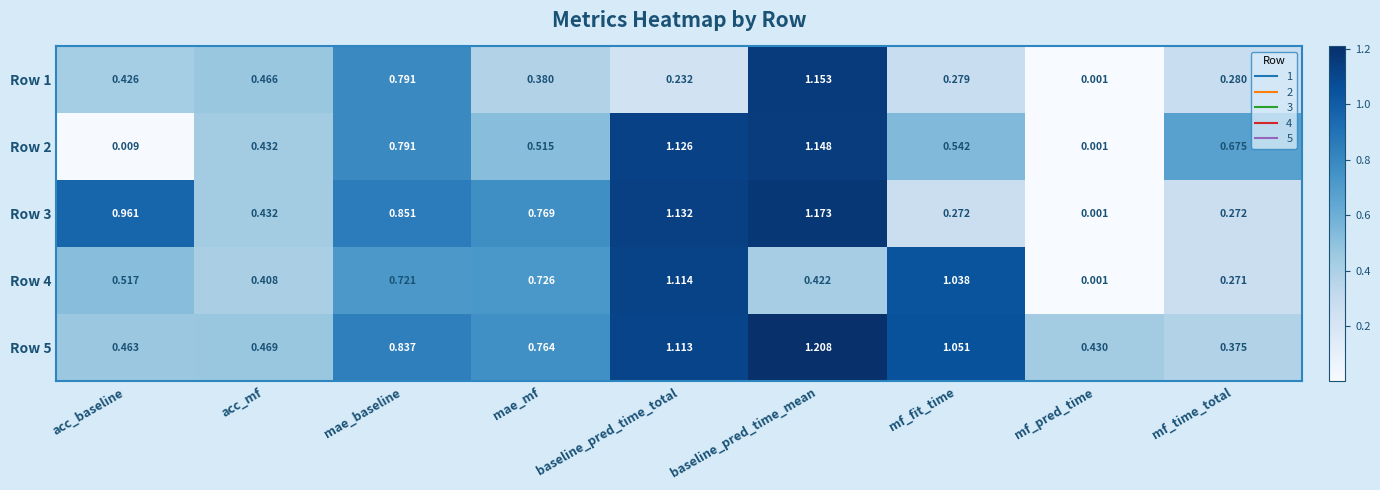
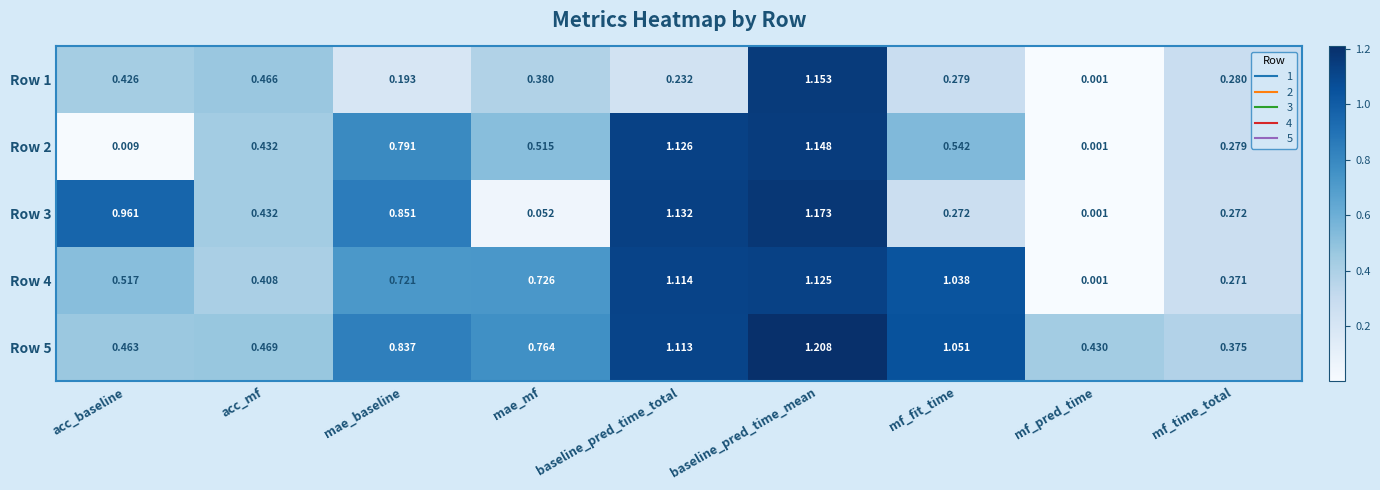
  {
    "Row 1": {
      "acc_baseline": 0.426,
      "acc_mf": 0.466,
-     "mae_baseline": 0.791,
+     "mae_baseline": 0.193,
      "mae_mf": 0.380,
      "baseline_pred_time_total": 0.232,
      "baseline_pred_time_mean": 1.153,
      "mf_fit_time": 0.279,
      "mf_pred_time": 0.001,
      "mf_time_total": 0.280
    },
    "Row 2": {
      "acc_baseline": 0.009,
      "acc_mf": 0.432,
      "mae_baseline": 0.791,
      "mae_mf": 0.515,
      "baseline_pred_time_total": 1.126,
      "baseline_pred_time_mean": 1.148,
      "mf_fit_time": 0.542,
      "mf_pred_time": 0.001,
-     "mf_time_total": 0.675
+     "mf_time_total": 0.279
    },
    "Row 3": {
      "acc_baseline": 0.961,
      "acc_mf": 0.432,
      "mae_baseline": 0.851,
-     "mae_mf": 0.769,
+     "mae_mf": 0.052,
      "baseline_pred_time_total": 1.132,
      "baseline_pred_time_mean": 1.173,
      "mf_fit_time": 0.272,
      "mf_pred_time": 0.001,
      "mf_time_total": 0.272
    },
    "Row 4": {
      "acc_baseline": 0.517,
      "acc_mf": 0.408,
      "mae_baseline": 0.721,
      "mae_mf": 0.726,
      "baseline_pred_time_total": 1.114,
-     "baseline_pred_time_mean": 0.422,
+     "baseline_pred_time_mean": 1.125,
      "mf_fit_time": 1.038,
      "mf_pred_time": 0.001,
      "mf_time_total": 0.271
    },
    "Row 5": {
      "acc_baseline": 0.463,
      "acc_mf": 0.469,
      "mae_baseline": 0.837,
      "mae_mf": 0.764,
      "baseline_pred_time_total": 1.113,
      "baseline_pred_time_mean": 1.208,
      "mf_fit_time": 1.051,
      "mf_pred_time": 0.430,
      "mf_time_total": 0.375
    }
  }
